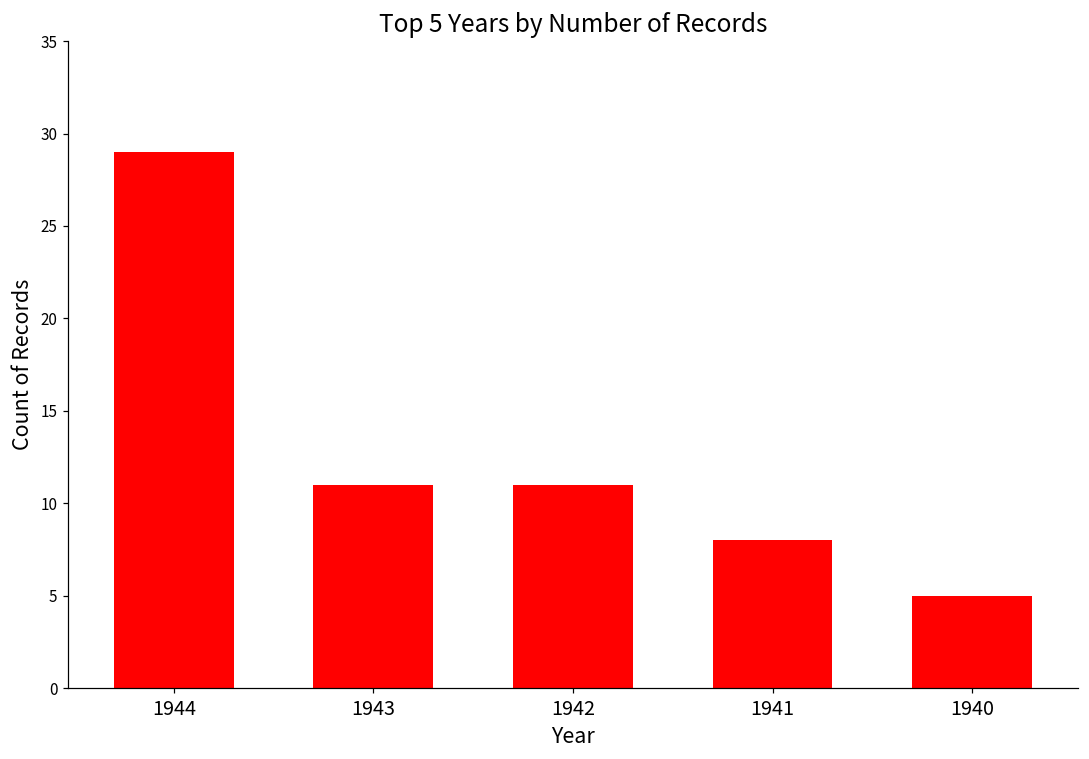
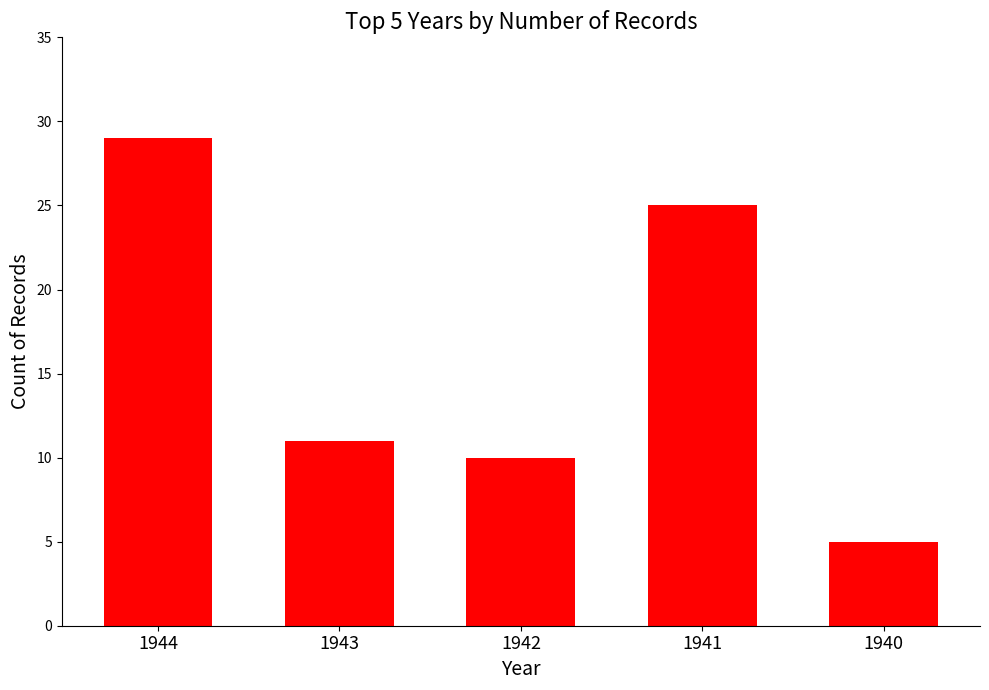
  {
    "1944": 29,
    "1943": 11,
-   "1942": 11,
-   "1941": 8,
+   "1942": 10,
+   "1941": 25,
    "1940": 5
  }
